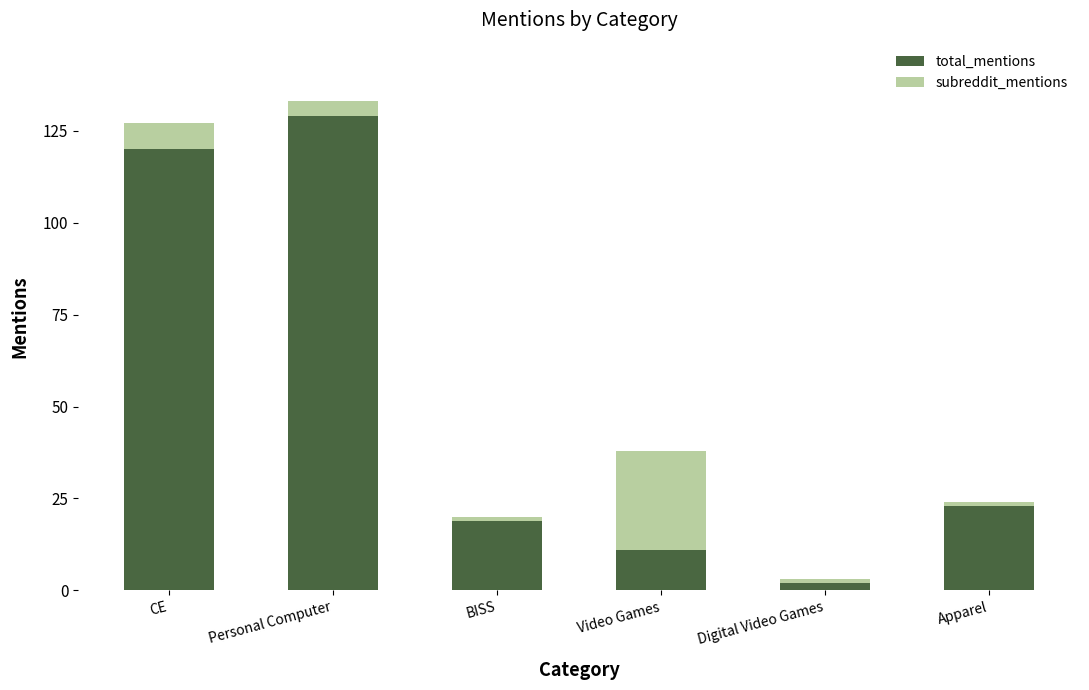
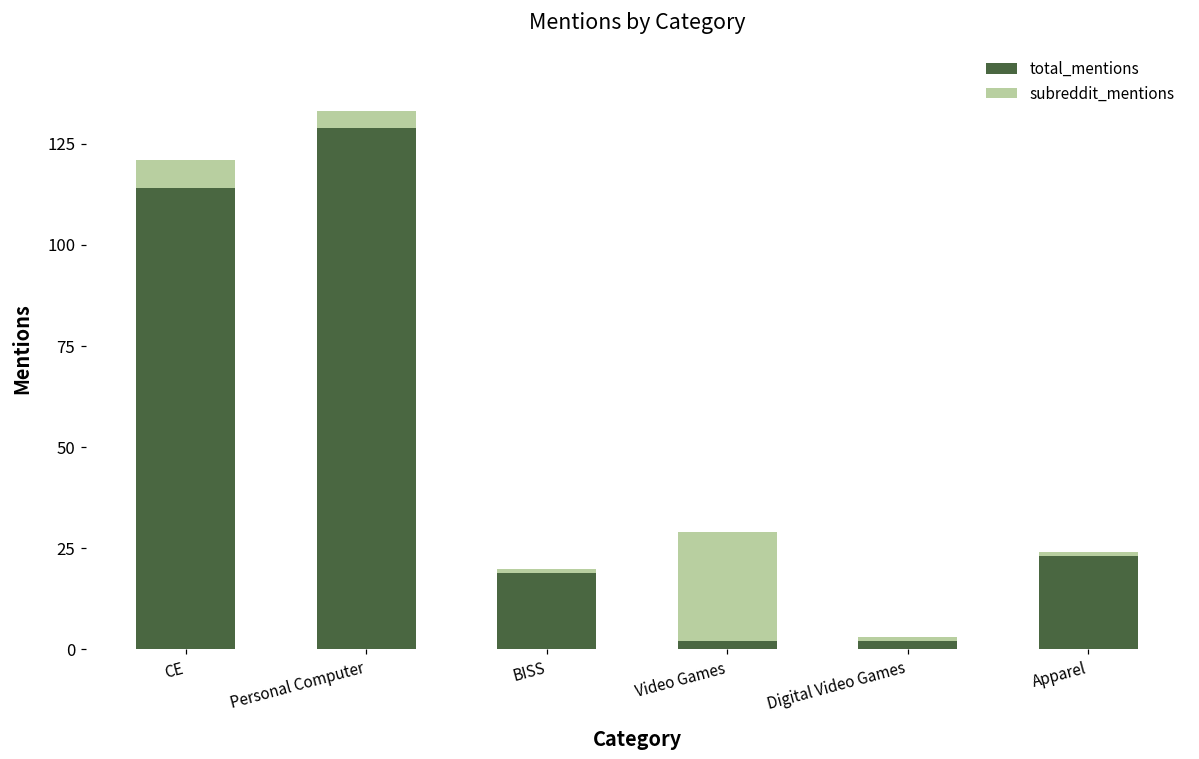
  {
    "total_mentions": {
-     "CE": 120,
+     "CE": 114,
      "Personal Computer": 129,
      "BISS": 19,
-     "Video Games": 11,
+     "Video Games": 2,
      "Digital Video Games": 2,
      "Apparel": 23
    },
    "subreddit_mentions": {
      "CE": 7,
      "Personal Computer": 4,
      "BISS": 1,
      "Video Games": 27,
      "Digital Video Games": 1,
      "Apparel": 1
    }
  }
